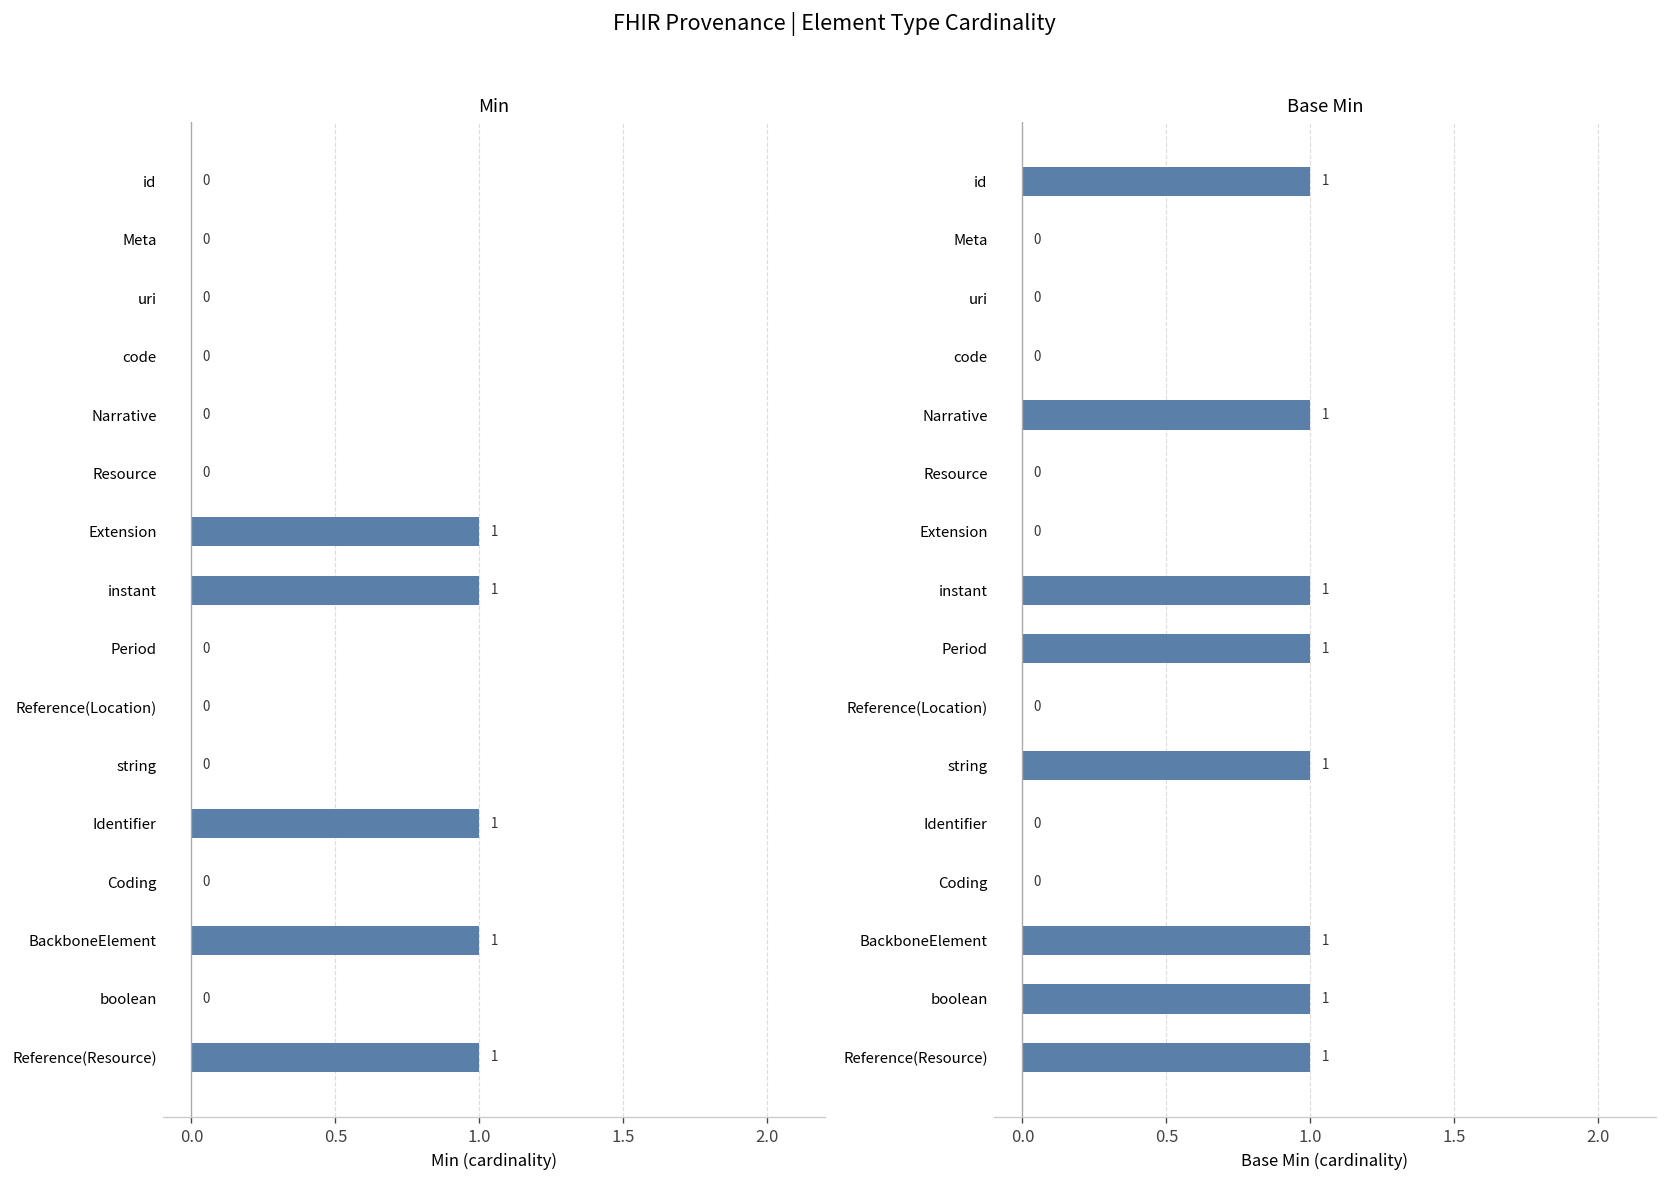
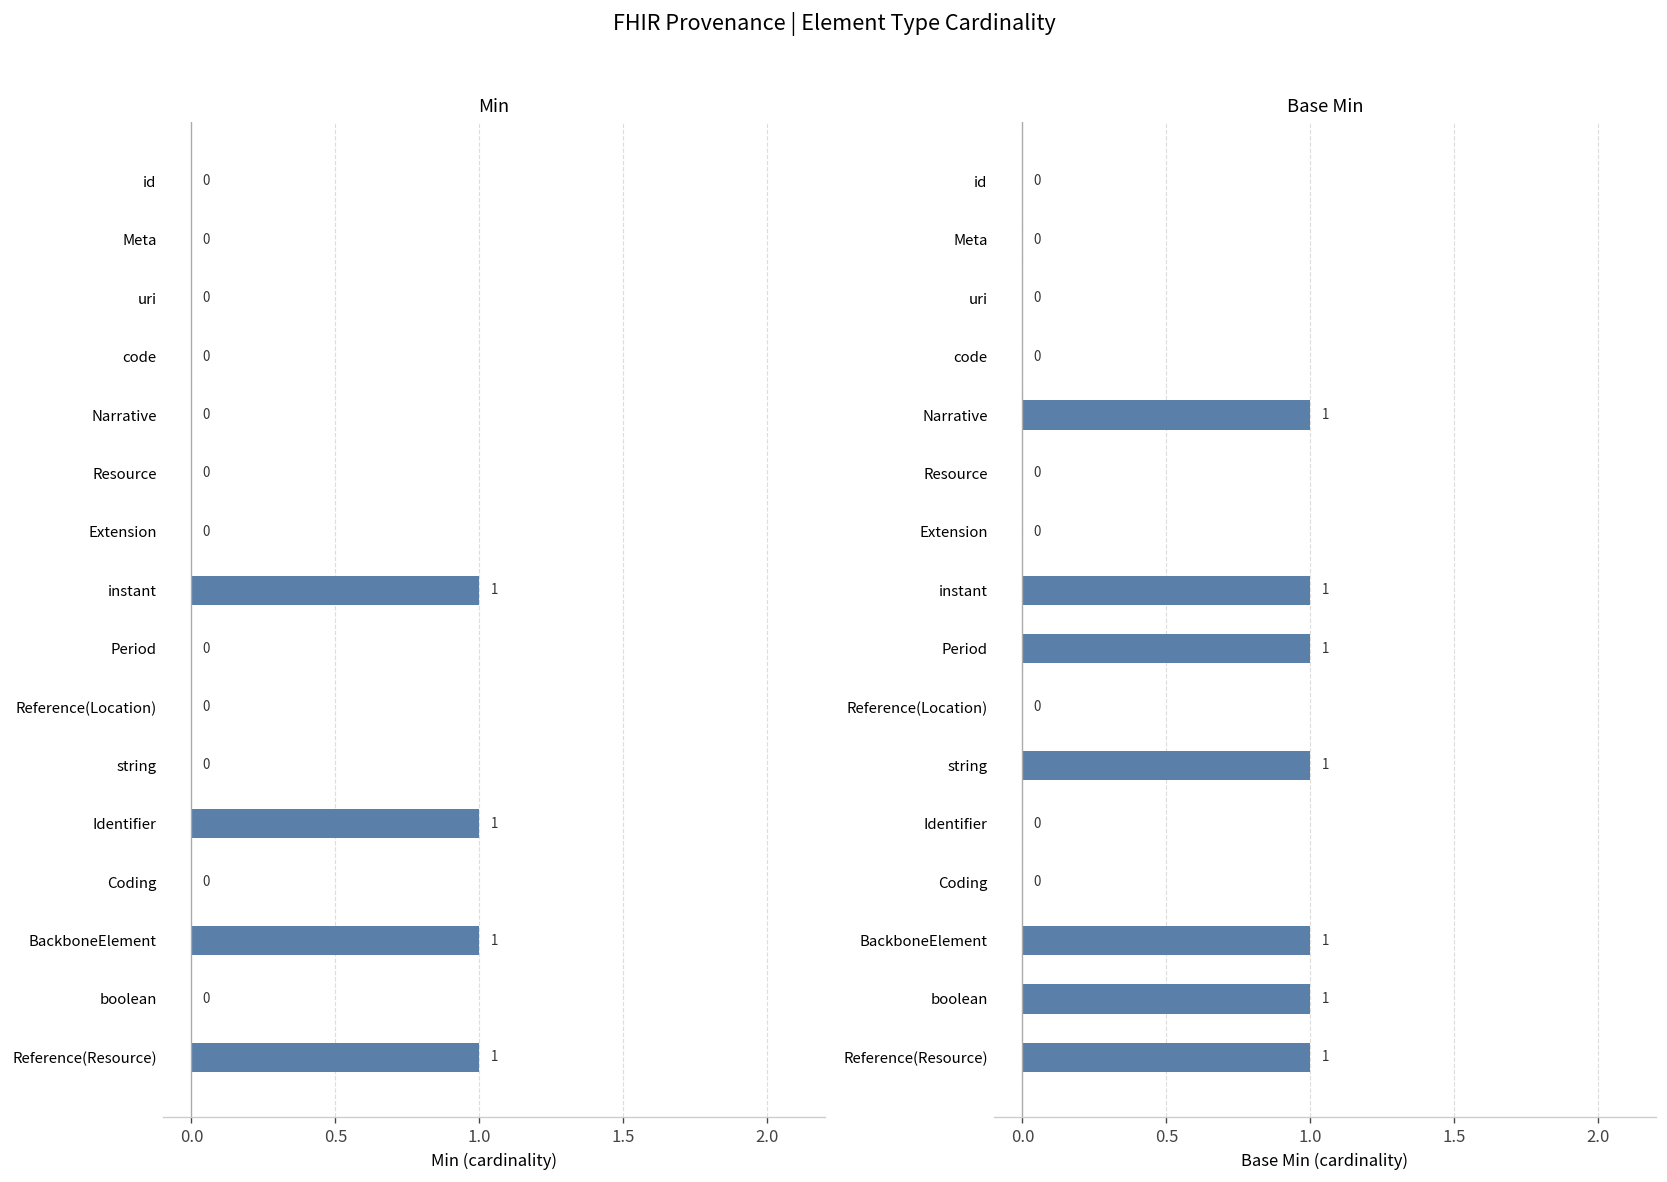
  {
    "Min": {
      "id": 0,
      "Meta": 0,
      "uri": 0,
      "code": 0,
      "Narrative": 0,
      "Resource": 0,
-     "Extension": 1,
+     "Extension": 0,
      "instant": 1,
      "Period": 0,
      "Reference(Location)": 0,
      "string": 0,
      "Identifier": 1,
      "Coding": 0,
      "BackboneElement": 1,
      "boolean": 0,
      "Reference(Resource)": 1
    },
    "Base Min": {
-     "id": 1,
+     "id": 0,
      "Meta": 0,
      "uri": 0,
      "code": 0,
      "Narrative": 1,
      "Resource": 0,
      "Extension": 0,
      "instant": 1,
      "Period": 1,
      "Reference(Location)": 0,
      "string": 1,
      "Identifier": 0,
      "Coding": 0,
      "BackboneElement": 1,
      "boolean": 1,
      "Reference(Resource)": 1
    }
  }
